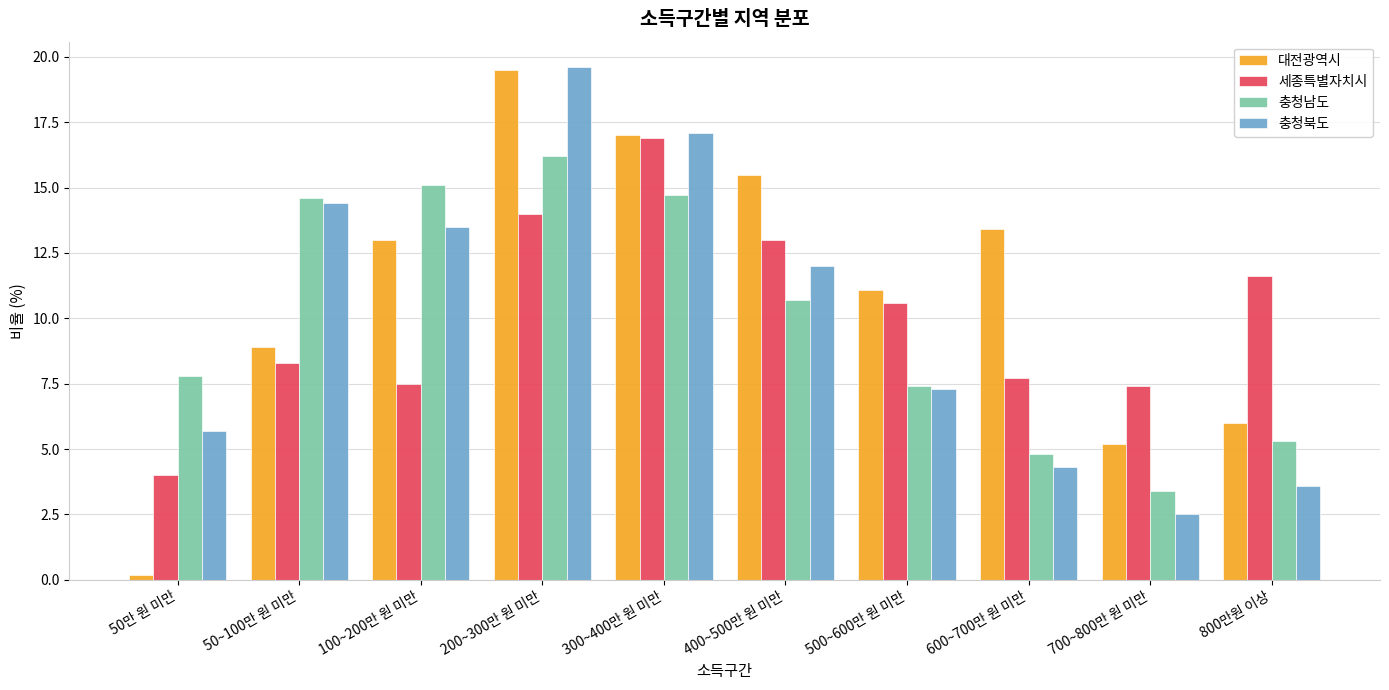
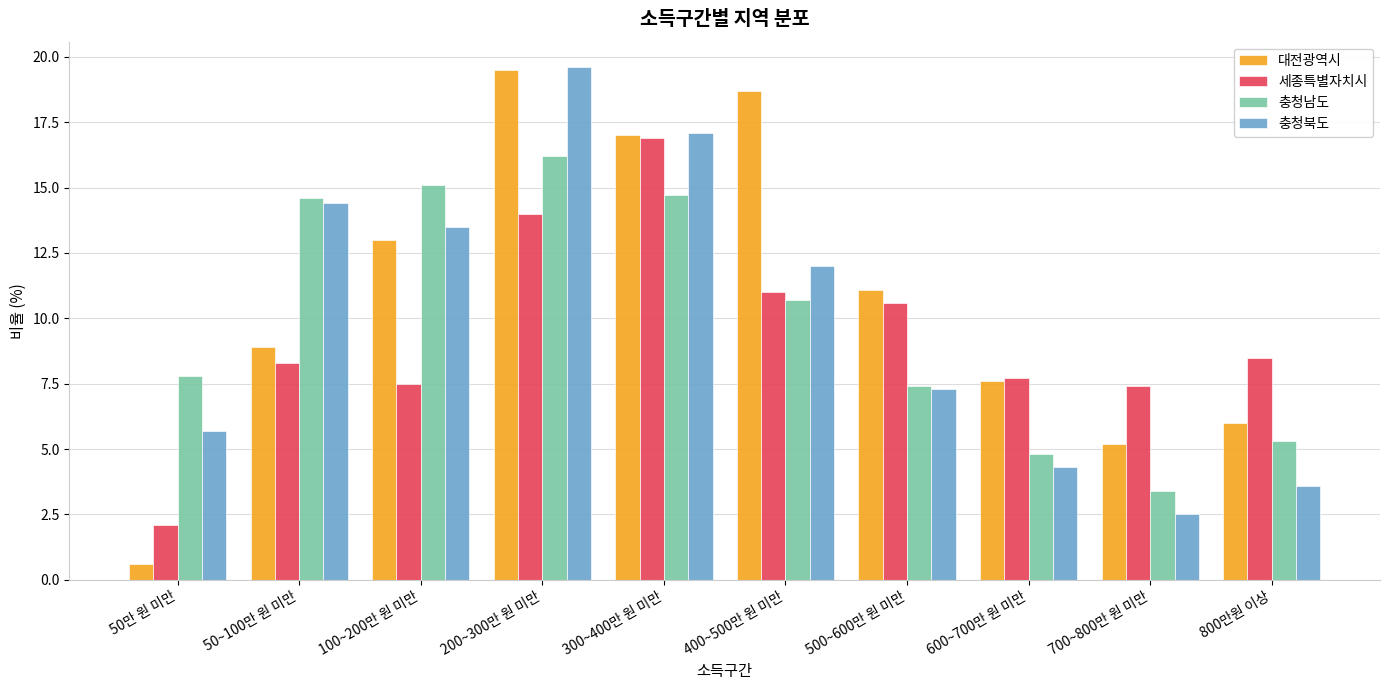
  {
    "대전광역시": {
-     "50만 원 미만": 0.2,
+     "50만 원 미만": 0.6,
      "50~100만 원 미만": 8.9,
      "100~200만 원 미만": 13.0,
      "200~300만 원 미만": 19.5,
      "300~400만 원 미만": 17.0,
-     "400~500만 원 미만": 15.5,
+     "400~500만 원 미만": 18.7,
      "500~600만 원 미만": 11.1,
-     "600~700만 원 미만": 13.4,
+     "600~700만 원 미만": 7.6,
      "700~800만 원 미만": 5.2,
      "800만원 이상": 6.0
    },
    "세종특별자치시": {
-     "50만 원 미만": 4.0,
+     "50만 원 미만": 2.1,
      "50~100만 원 미만": 8.3,
      "100~200만 원 미만": 7.5,
      "200~300만 원 미만": 14.0,
      "300~400만 원 미만": 16.9,
-     "400~500만 원 미만": 13,
+     "400~500만 원 미만": 11,
      "500~600만 원 미만": 10.6,
      "600~700만 원 미만": 7.7,
      "700~800만 원 미만": 7.4,
-     "800만원 이상": 11.6
+     "800만원 이상": 8.5
    }
  }
